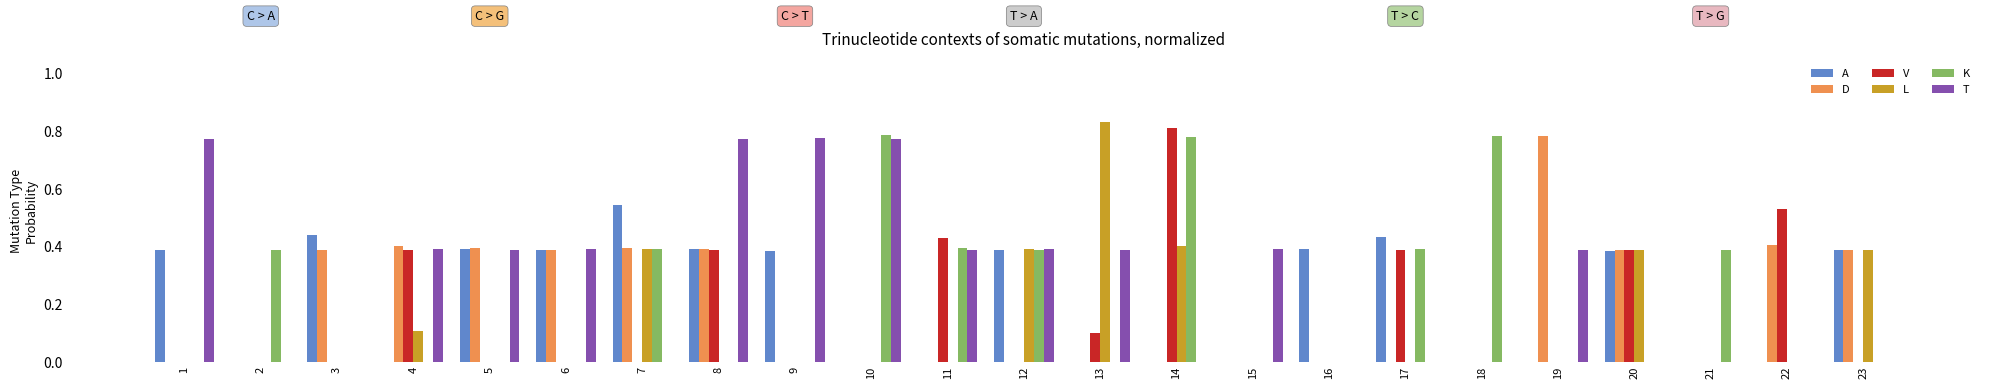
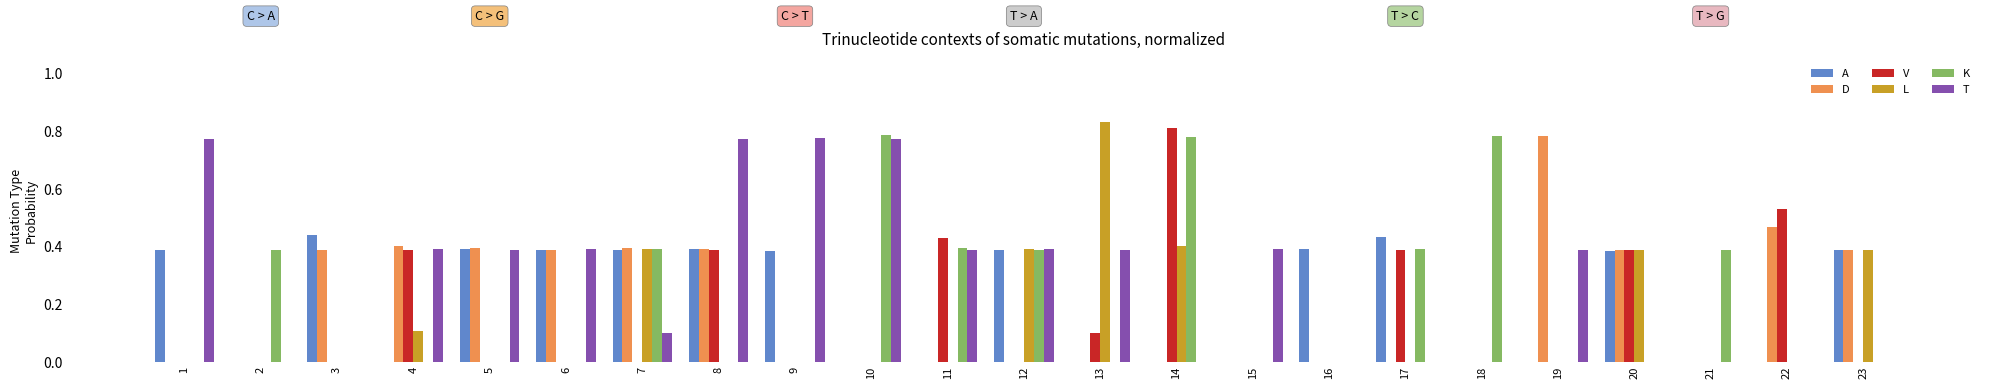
  {
    "A": {
      "1": 0.39,
      "2": 0.00,
      "3": 0.44,
      "4": 0.00,
      "5": 0.39,
      "6": 0.39,
-     "7": 0.54,
+     "7": 0.39,
      "8": 0.39,
      "9": 0.38,
      "10": 0.00,
      "11": 0.00,
      "12": 0.39,
      "13": 0.00,
      "14": 0.00,
      "15": 0.00,
      "16": 0.39,
      "17": 0.43,
      "18": 0.00,
      "19": 0.00,
      "20": 0.38,
      "21": 0.00,
      "22": 0.00,
      "23": 0.39
    },
    "D": {
      "1": 0.00,
      "2": 0.00,
      "3": 0.39,
      "4": 0.40,
      "5": 0.39,
      "6": 0.39,
      "7": 0.39,
      "8": 0.39,
      "9": 0.00,
      "10": 0.00,
      "11": 0.00,
      "12": 0.00,
      "13": 0.00,
      "14": 0.00,
      "15": 0.00,
      "16": 0.00,
      "17": 0.00,
      "18": 0.00,
      "19": 0.78,
      "20": 0.39,
      "21": 0.00,
-     "22": 0.40,
+     "22": 0.47,
      "23": 0.39
    },
    "V": {
      "1": 0.00,
      "2": 0.00,
      "3": 0.00,
      "4": 0.39,
      "5": 0.00,
      "6": 0.00,
      "7": 0.00,
      "8": 0.39,
      "9": 0.00,
      "10": 0.00,
      "11": 0.43,
      "12": 0.00,
      "13": 0.10,
      "14": 0.81,
      "15": 0.00,
      "16": 0.00,
      "17": 0.39,
      "18": 0.00,
      "19": 0.00,
      "20": 0.39,
      "21": 0.00,
      "22": 0.53,
      "23": 0.00
    },
    "L": {
      "1": 0.00,
      "2": 0.00,
      "3": 0.00,
      "4": 0.11,
      "5": 0.00,
      "6": 0.00,
      "7": 0.39,
      "8": 0.00,
      "9": 0.00,
      "10": 0.00,
      "11": 0.00,
      "12": 0.39,
      "13": 0.83,
      "14": 0.40,
      "15": 0.00,
      "16": 0.00,
      "17": 0.00,
      "18": 0.00,
      "19": 0.00,
      "20": 0.39,
      "21": 0.00,
      "22": 0.00,
      "23": 0.39
    },
    "K": {
      "1": 0.00,
      "2": 0.39,
      "3": 0.00,
      "4": 0.00,
      "5": 0.00,
      "6": 0.00,
      "7": 0.39,
      "8": 0.00,
      "9": 0.00,
      "10": 0.79,
      "11": 0.39,
      "12": 0.39,
      "13": 0.00,
      "14": 0.78,
      "15": 0.00,
      "16": 0.00,
      "17": 0.39,
      "18": 0.78,
      "19": 0.00,
      "20": 0.00,
      "21": 0.39,
      "22": 0.00,
      "23": 0.00
    },
    "T": {
      "1": 0.77,
      "2": 0.0,
      "3": 0.0,
      "4": 0.39,
      "5": 0.39,
      "6": 0.4,
-     "7": 0.0,
+     "7": 0.1,
      "8": 0.77,
      "9": 0.78,
      "10": 0.77,
      "11": 0.39,
      "12": 0.39,
      "13": 0.39,
      "14": 0.0,
      "15": 0.39,
      "16": 0.0,
      "17": 0.0,
      "18": 0.0,
      "19": 0.39,
      "20": 0.0,
      "21": 0.0,
      "22": 0.0,
      "23": 0.0
    }
  }
